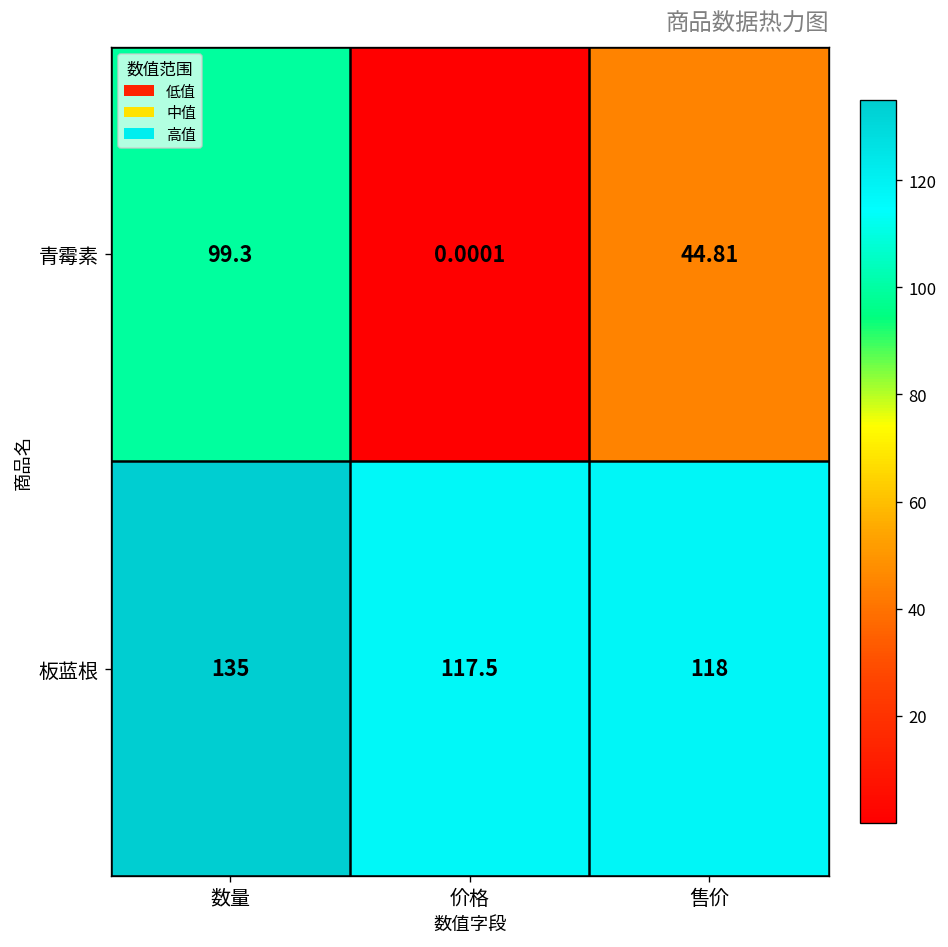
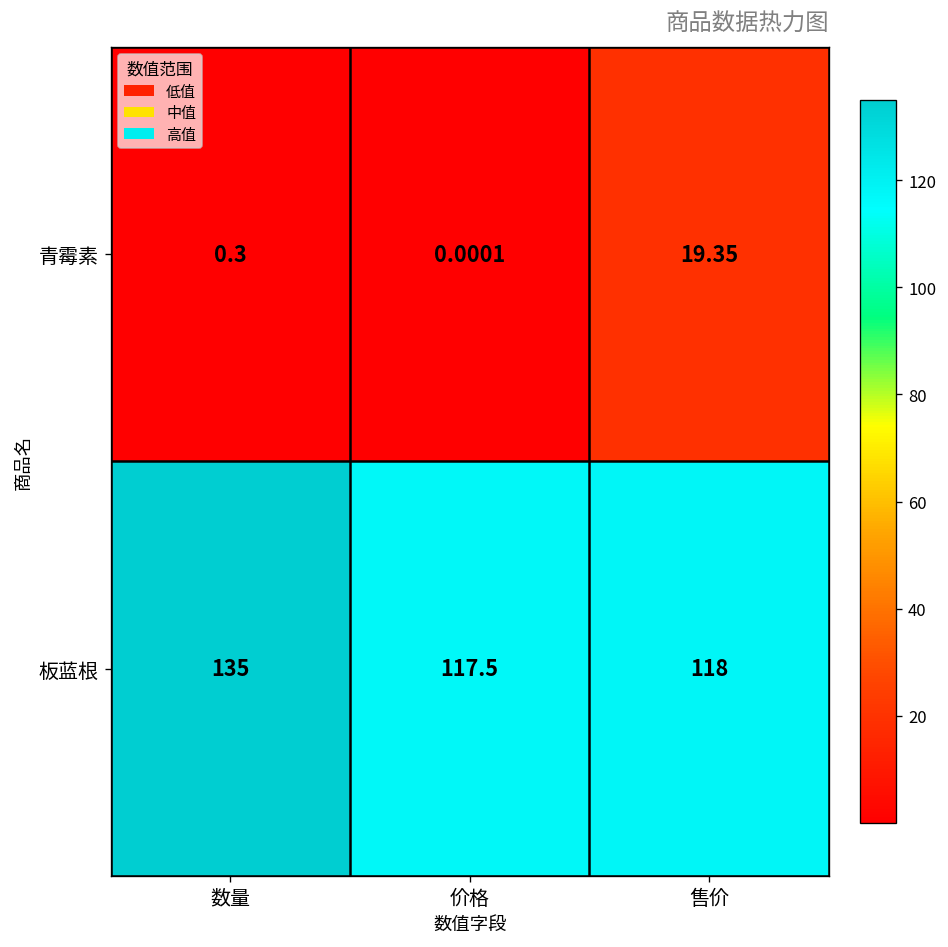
  {
    "青霉素": {
-     "数量": 99.3,
+     "数量": 0.3,
      "价格": 0.0001,
-     "售价": 44.81
+     "售价": 19.35
    },
    "板蓝根": {
      "数量": 135,
      "价格": 117.5,
      "售价": 118
    }
  }
